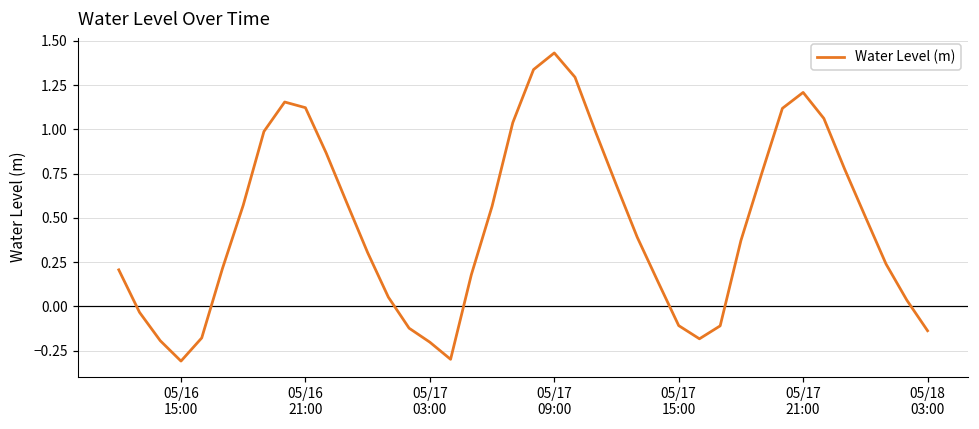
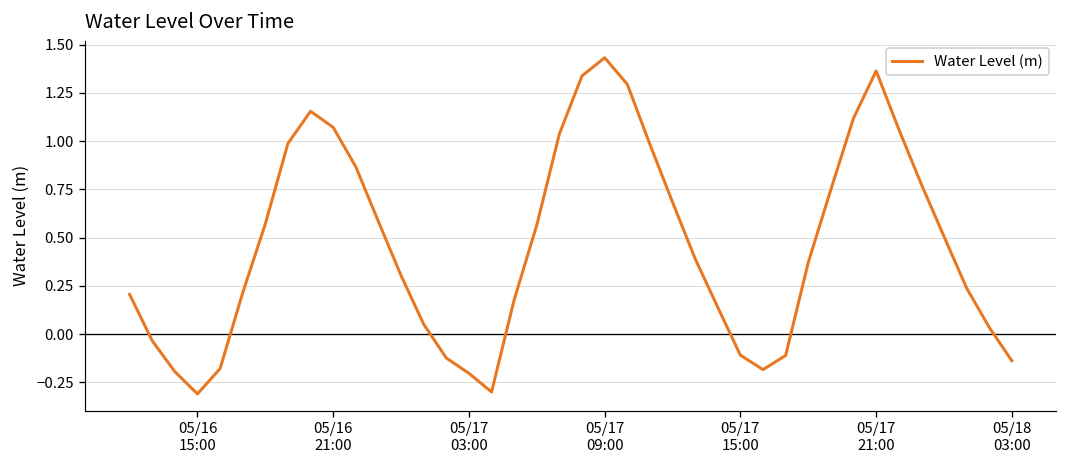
  {
    "05/16 15:00": -0.31,
-   "05/16 21:00": 1.12,
+   "05/16 21:00": 1.07,
    "05/17 03:00": -0.20,
    "05/17 09:00": 1.43,
    "05/17 15:00": -0.11,
-   "05/17 21:00": 1.21,
+   "05/17 21:00": 1.36,
    "05/18 03:00": -0.14
  }
